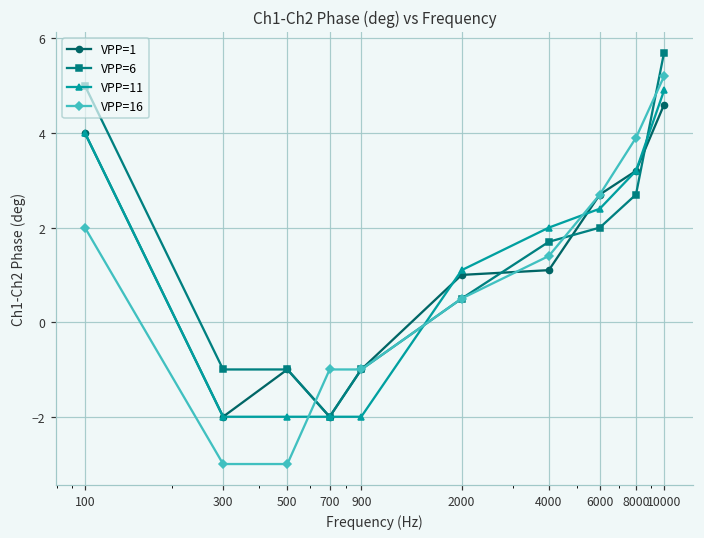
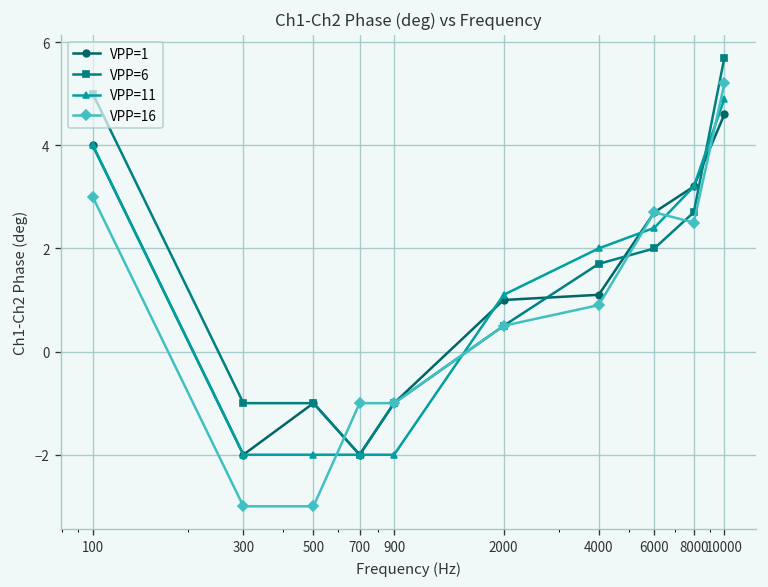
  {
    "VPP=16": {
-     "100": 2,
+     "100": 3,
      "300": -3.0,
      "500": -3.0,
      "700": -1.0,
-     "4000": 1.4,
-     "8000": 3.9,
+     "4000": 0.9,
+     "8000": 2.5,
      "10000": 5.2
    }
  }
